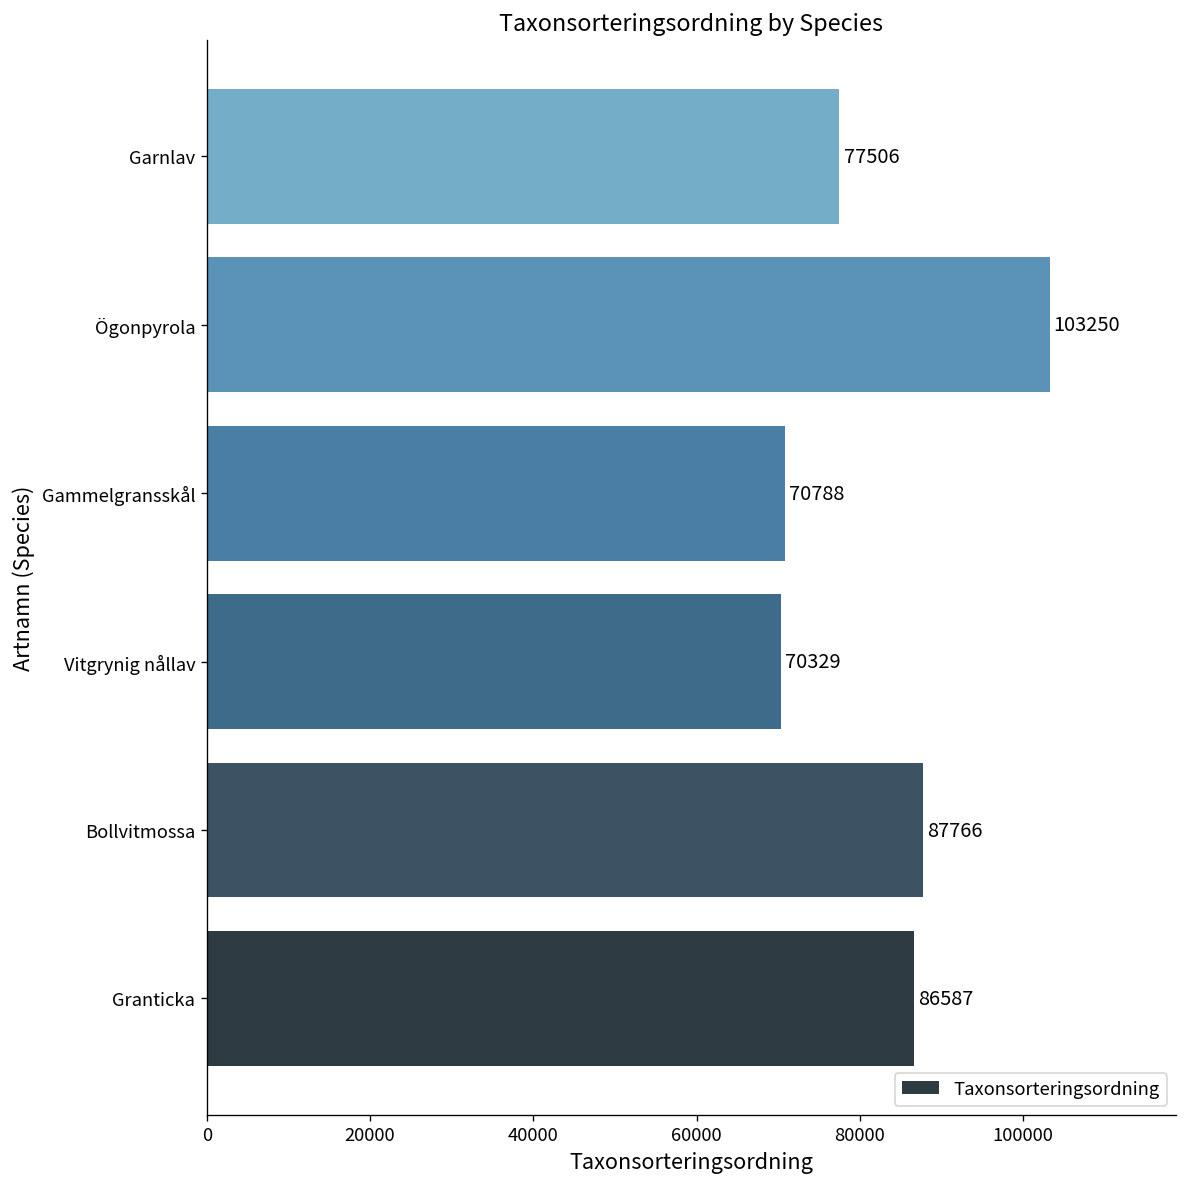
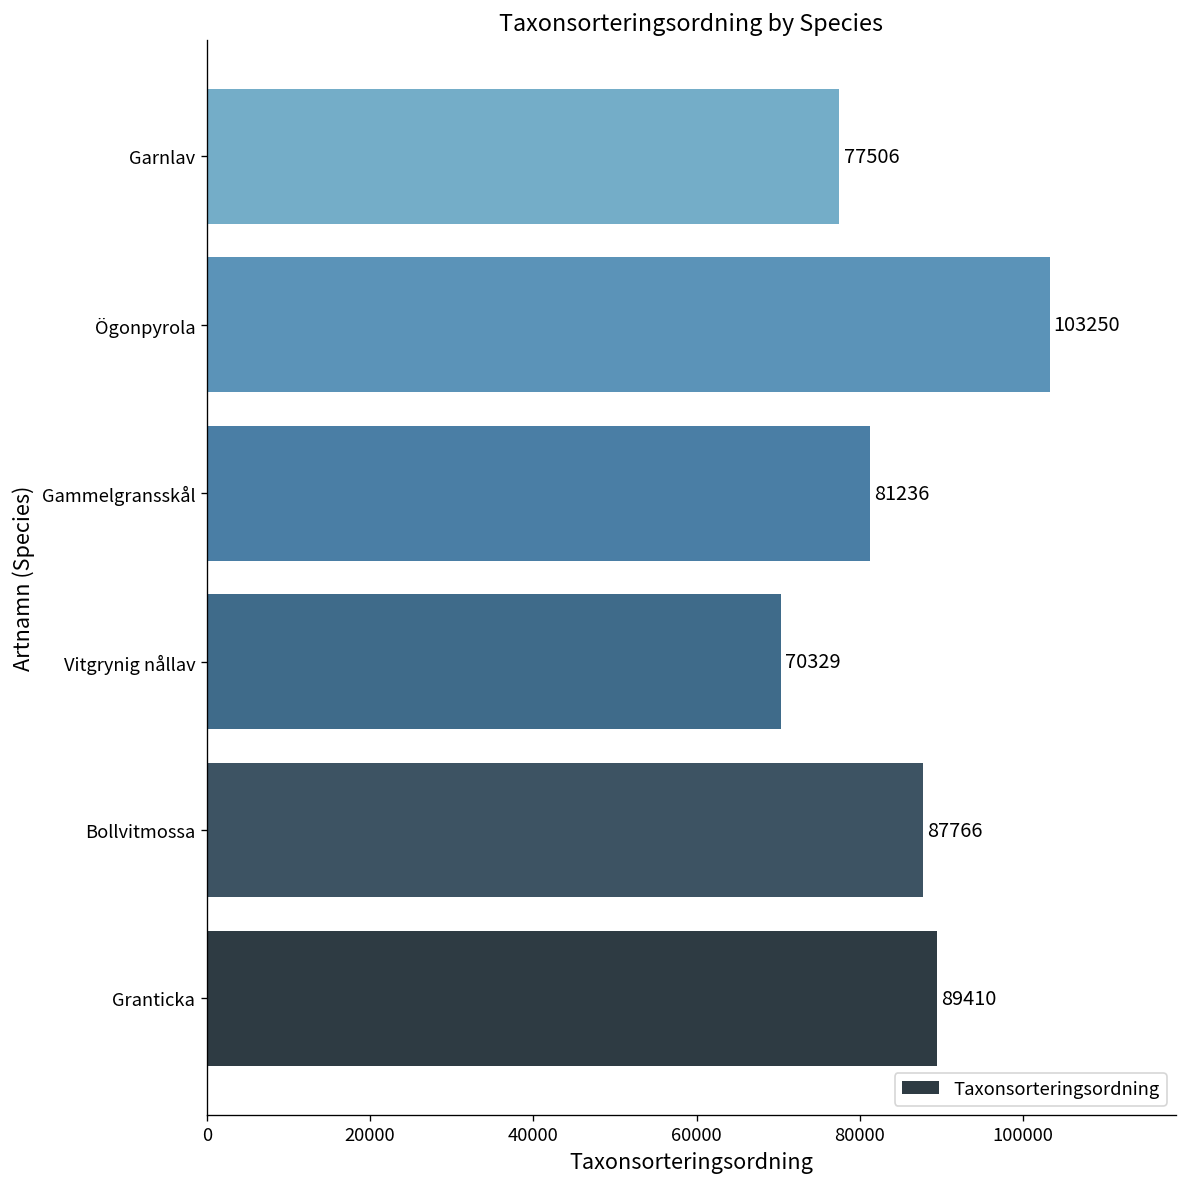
  {
    "Garnlav": 77506,
    "Ögonpyrola": 103250,
-   "Gammelgransskål": 70788,
+   "Gammelgransskål": 81236,
    "Vitgrynig nållav": 70329,
    "Bollvitmossa": 87766,
-   "Granticka": 86587
+   "Granticka": 89410
  }
